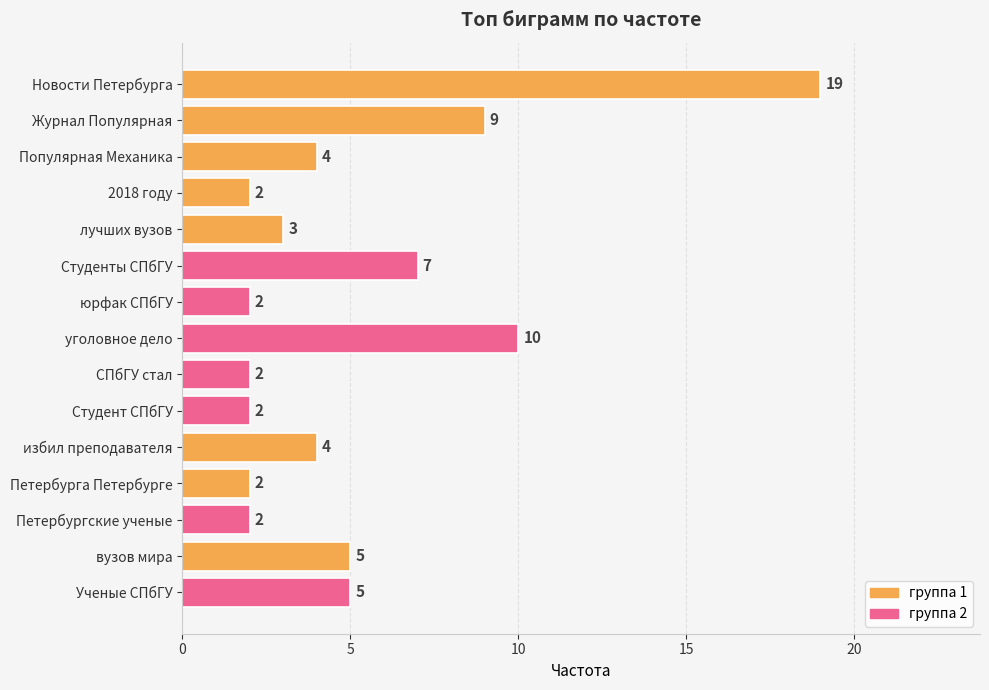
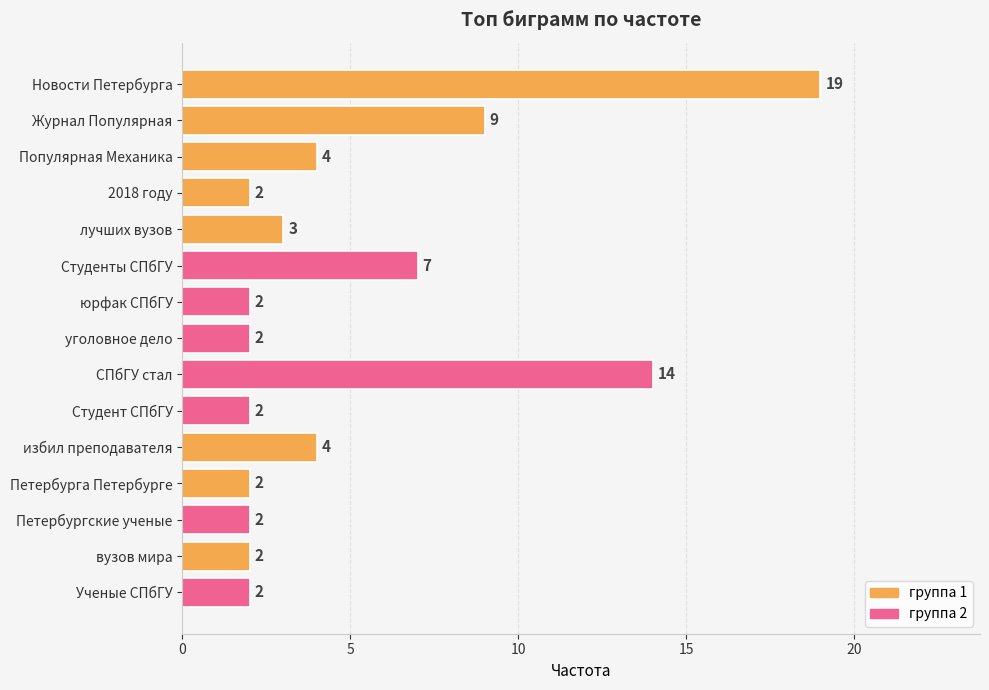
  {
    "Новости Петербурга": 19,
    "Журнал Популярная": 9,
    "Популярная Механика": 4,
    "2018 году": 2,
    "лучших вузов": 3,
    "Студенты СПбГУ": 7,
    "юрфак СПбГУ": 2,
-   "уголовное дело": 10,
-   "СПбГУ стал": 2,
+   "уголовное дело": 2,
+   "СПбГУ стал": 14,
    "Студент СПбГУ": 2,
    "избил преподавателя": 4,
    "Петербурга Петербурге": 2,
    "Петербургские ученые": 2,
-   "вузов мира": 5,
-   "Ученые СПбГУ": 5
+   "вузов мира": 2,
+   "Ученые СПбГУ": 2
  }
